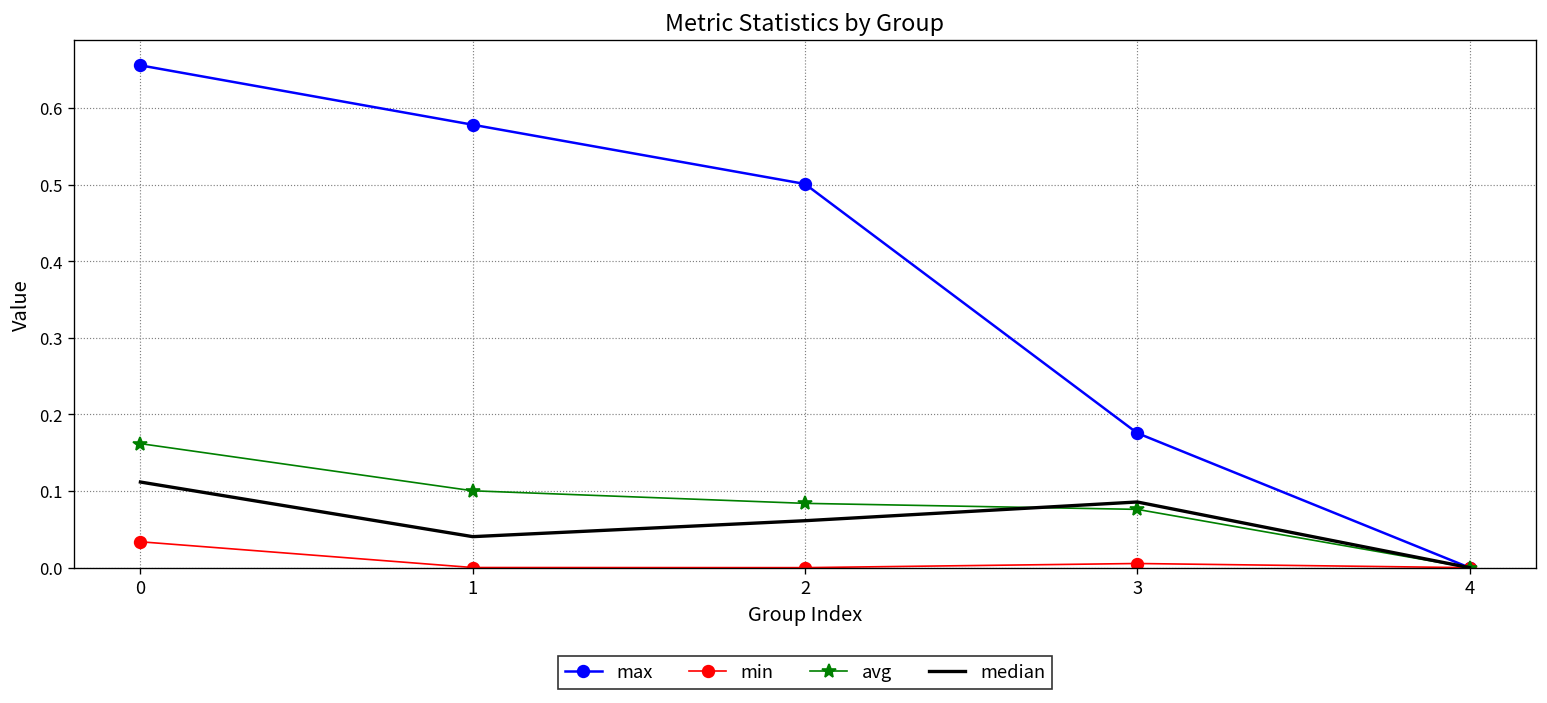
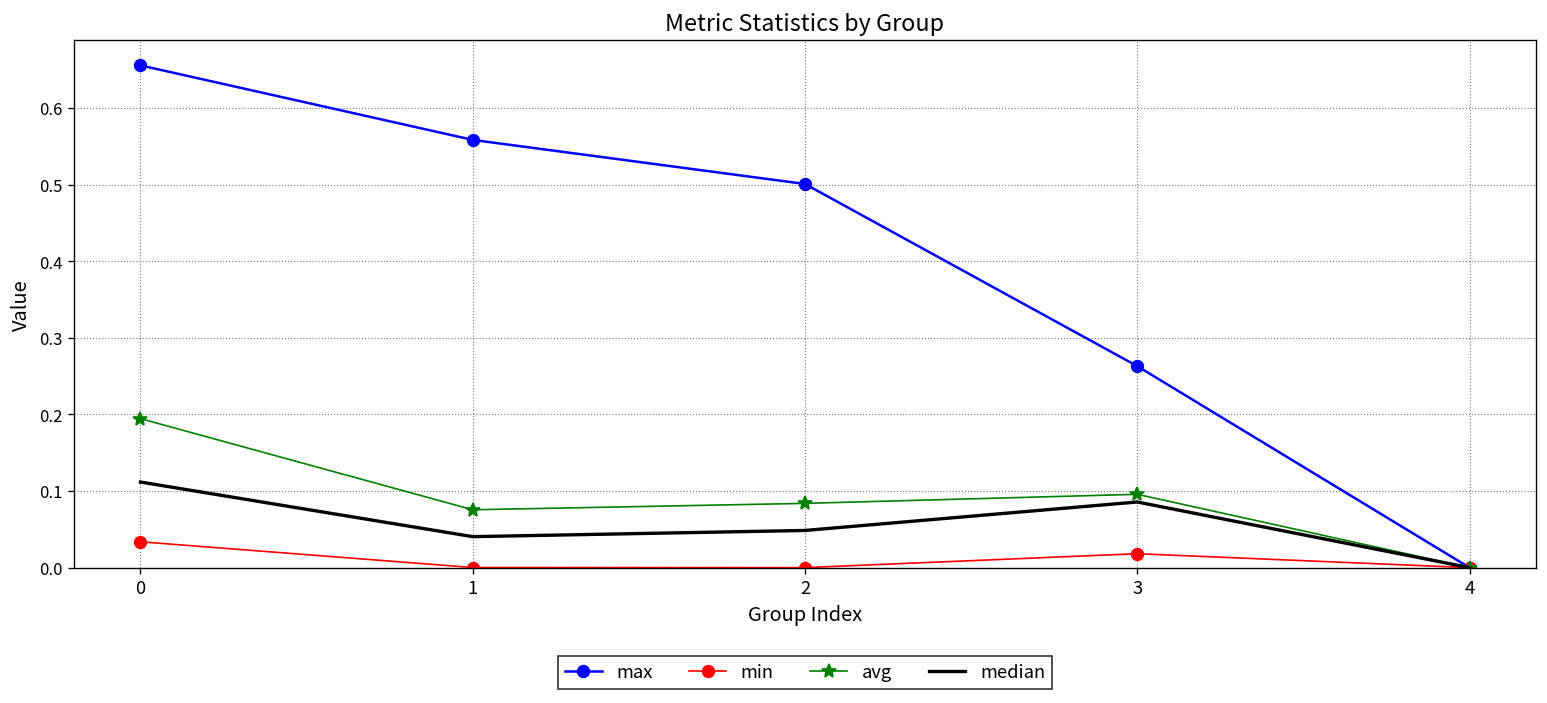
  {
    "max": {
      "0": 0.66,
-     "1": 0.58,
+     "1": 0.56,
      "2": 0.50,
-     "3": 0.18
+     "3": 0.26
    },
    "min": {
      "0": 0.03,
      "1": 0.00,
      "2": 0.00,
-     "3": 0.01
+     "3": 0.02
    },
    "avg": {
-     "0": 0.16,
-     "1": 0.10,
+     "0": 0.19,
+     "1": 0.08,
      "2": 0.08,
-     "3": 0.08
+     "3": 0.10
    },
    "median": {
      "0": 0.11,
      "1": 0.04,
-     "2": 0.06,
+     "2": 0.05,
      "3": 0.09
    }
  }
